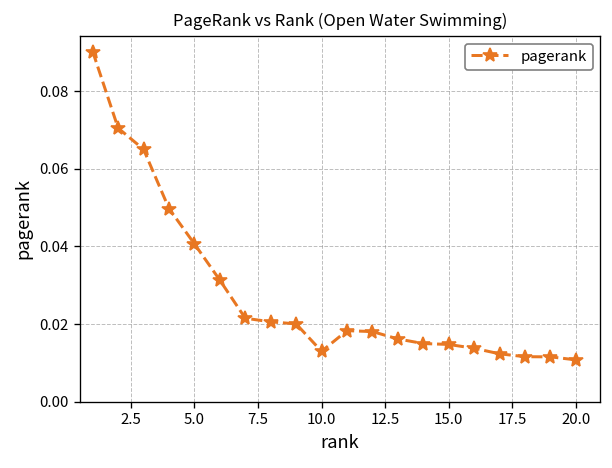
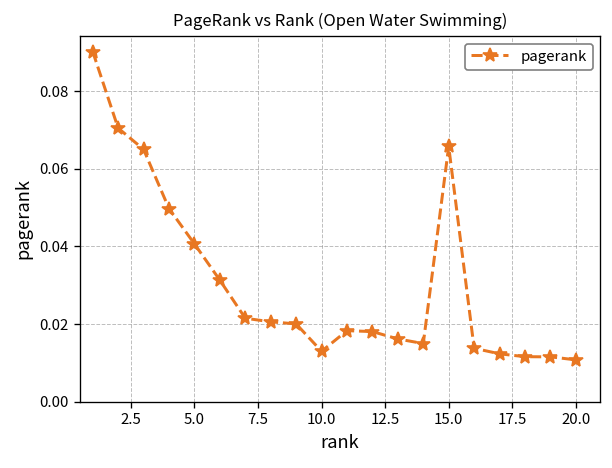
  {
    "5.0": 0.041,
    "10.0": 0.013,
-   "15.0": 0.015,
+   "15.0": 0.066,
    "20.0": 0.011
  }
